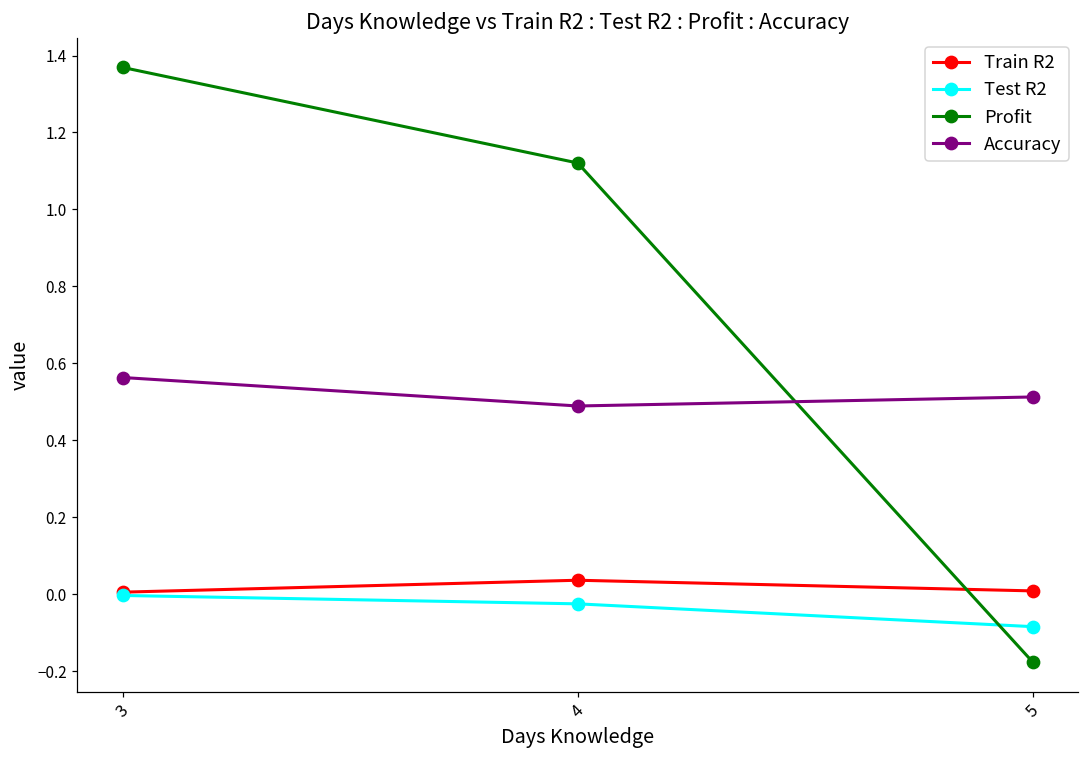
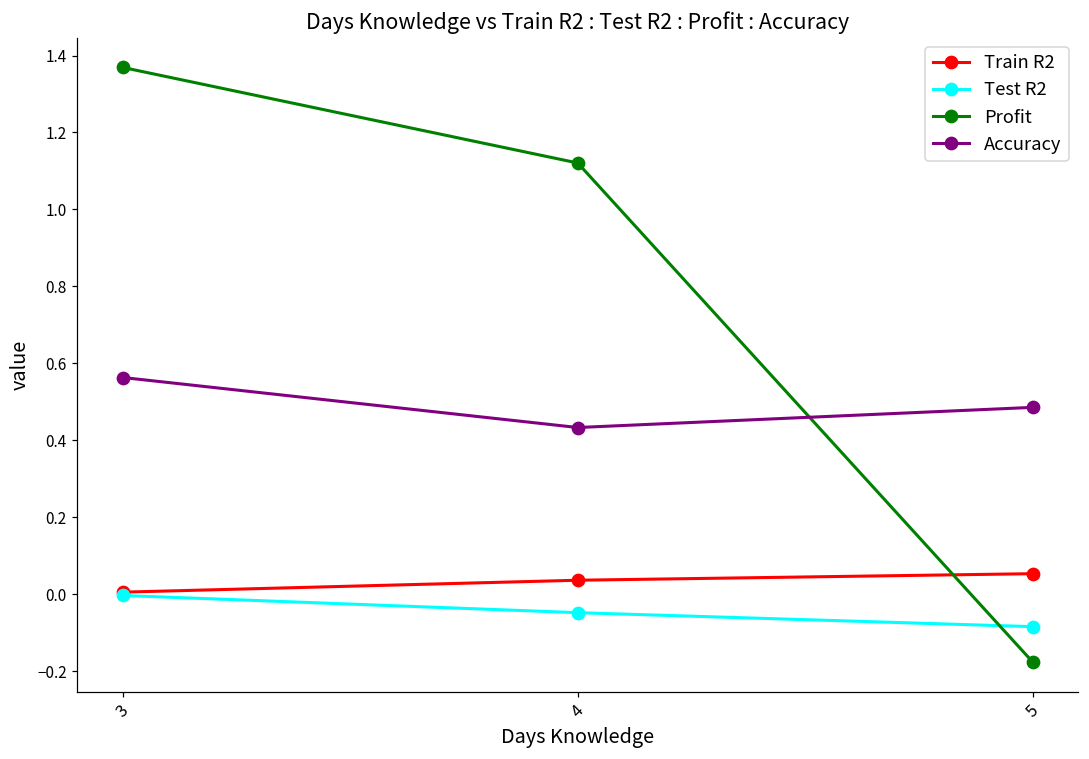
  {
    "Train R2": {
      "3": 0.01,
      "4": 0.04,
-     "5": 0.01
+     "5": 0.05
    },
    "Test R2": {
      "3": 0.00,
-     "4": -0.02,
+     "4": -0.05,
      "5": -0.08
    },
    "Profit": {
      "3": 1.37,
      "4": 1.12,
      "5": -0.18
    },
    "Accuracy": {
      "3": 0.56,
-     "4": 0.49,
-     "5": 0.51
+     "4": 0.43,
+     "5": 0.49
    }
  }
